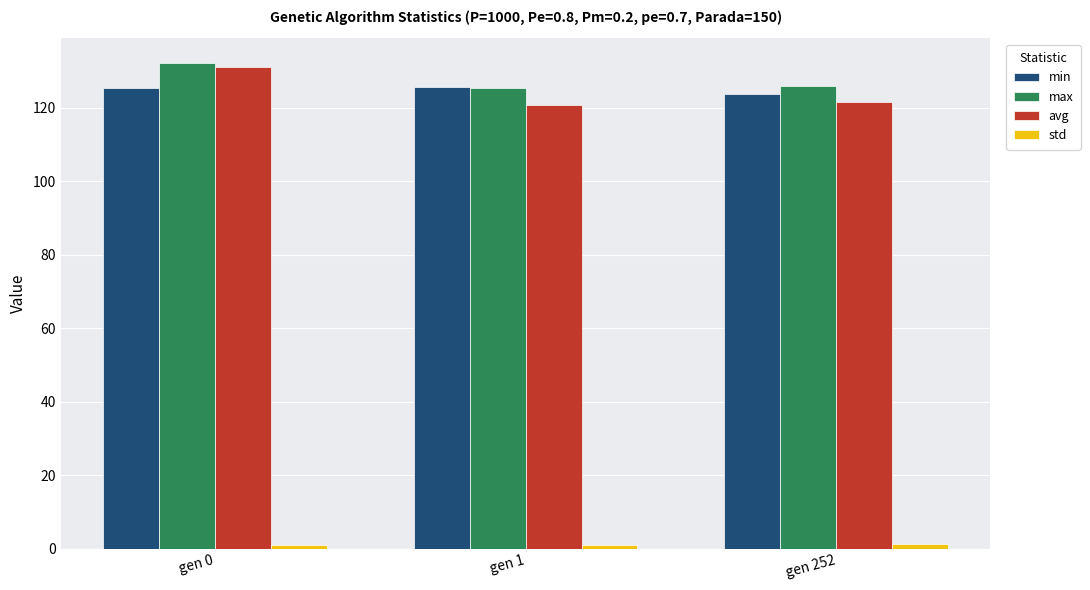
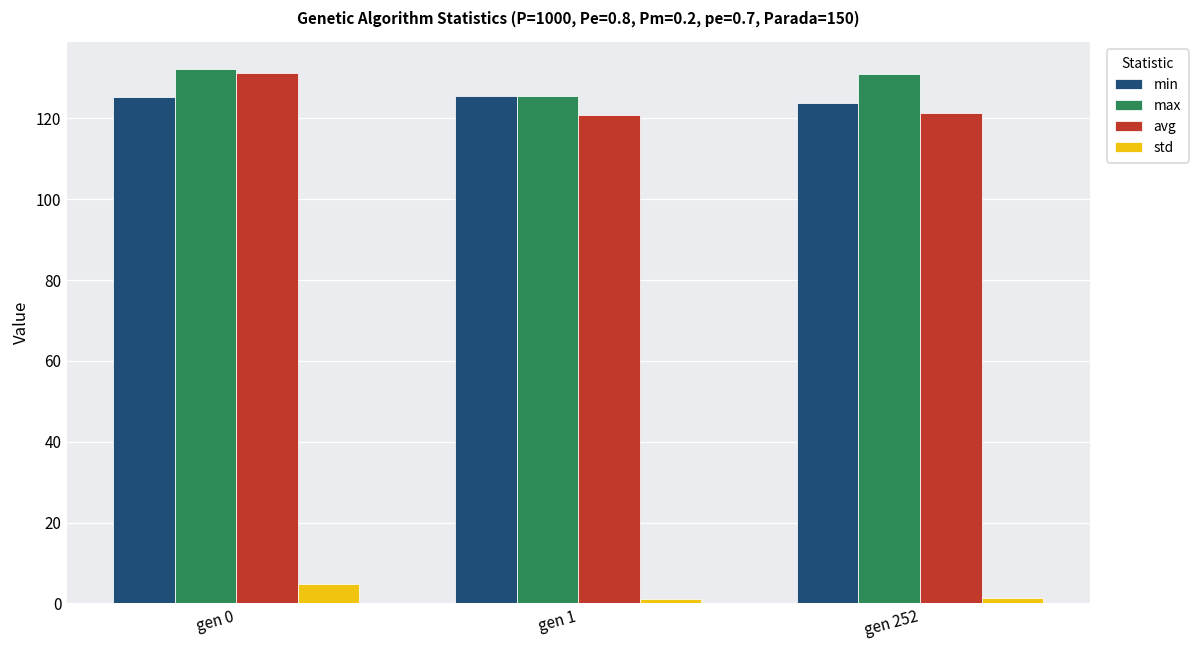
  {
    "min": {
      "gen 0": 125,
      "gen 1": 126,
      "gen 252": 124
    },
    "max": {
      "gen 0": 132,
      "gen 1": 125,
-     "gen 252": 126
+     "gen 252": 131
    },
    "avg": {
      "gen 0": 131,
      "gen 1": 121,
      "gen 252": 121
    },
    "std": {
-     "gen 0": 1,
+     "gen 0": 5,
      "gen 1": 1,
      "gen 252": 1
    }
  }
